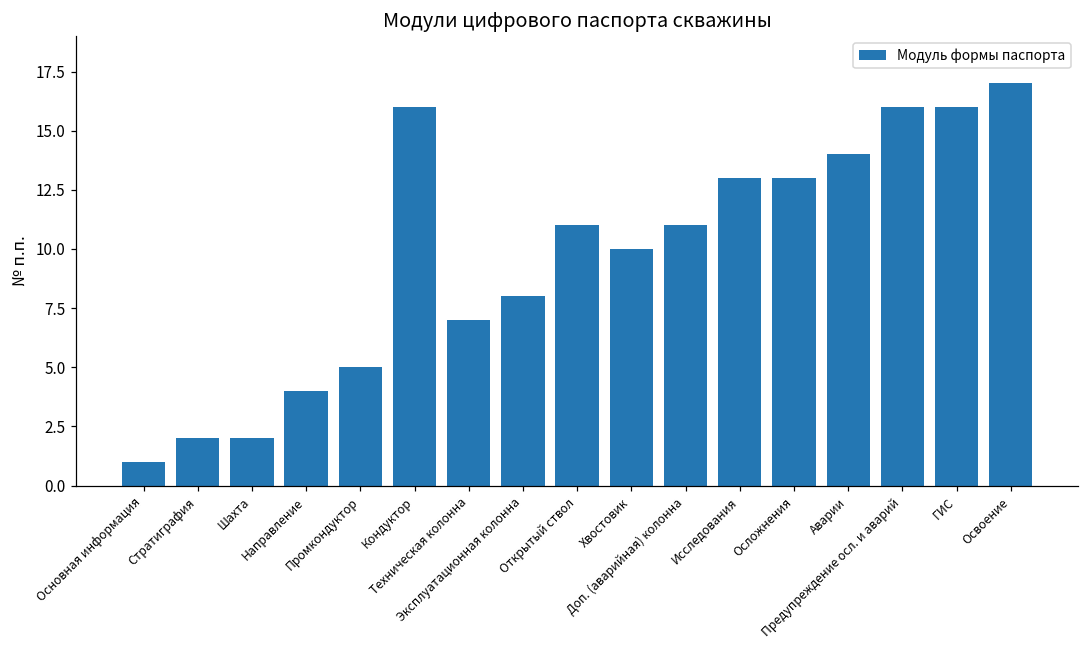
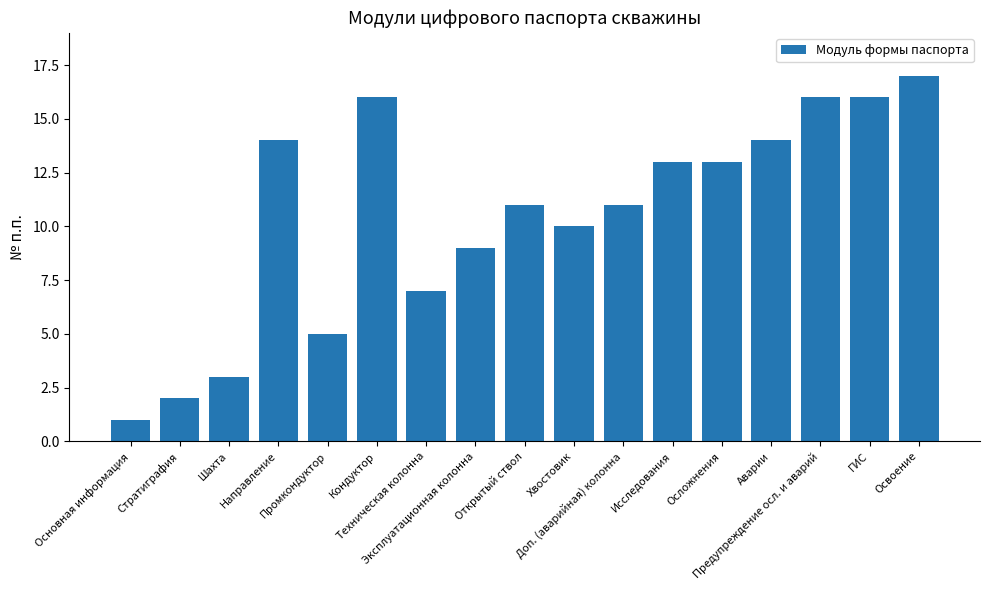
  {
    "Основная информация": 1,
    "Стратиграфия": 2,
-   "Шахта": 2,
-   "Направление": 4,
+   "Шахта": 3,
+   "Направление": 14,
    "Промкондуктор": 5,
    "Кондуктор": 16,
    "Техническая колонна": 7,
-   "Эксплуатационная колонна": 8,
+   "Эксплуатационная колонна": 9,
    "Открытый ствол": 11,
    "Хвостовик": 10,
    "Доп. (аварийная) колонна": 11,
    "Исследования": 13,
    "Осложнения": 13,
    "Аварии": 14,
    "Предупреждение осл. и аварий": 16,
    "ГИС": 16,
    "Освоение": 17
  }
